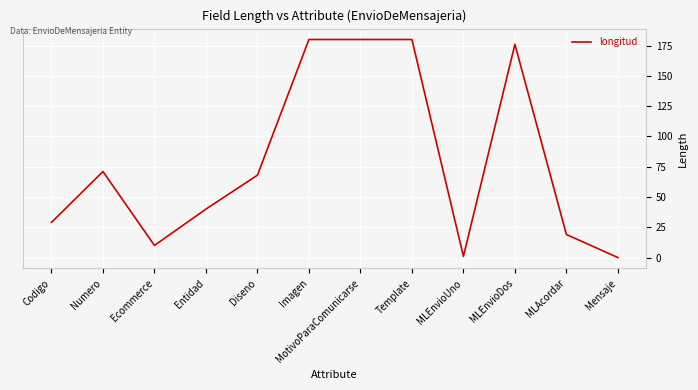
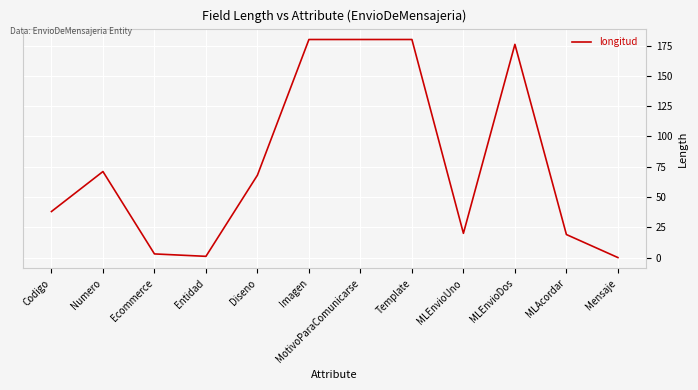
  {
-   "Codigo": 29,
+   "Codigo": 38,
    "Numero": 71,
-   "Ecommerce": 10,
-   "Entidad": 40,
+   "Ecommerce": 3,
+   "Entidad": 1,
    "Diseno": 68,
    "Imagen": 180,
    "MotivoParaComunicarse": 180,
    "Template": 180,
-   "MLEnvioUno": 1,
+   "MLEnvioUno": 20,
    "MLEnvioDos": 176,
    "MLAcordar": 19,
    "Mensaje": 0
  }
